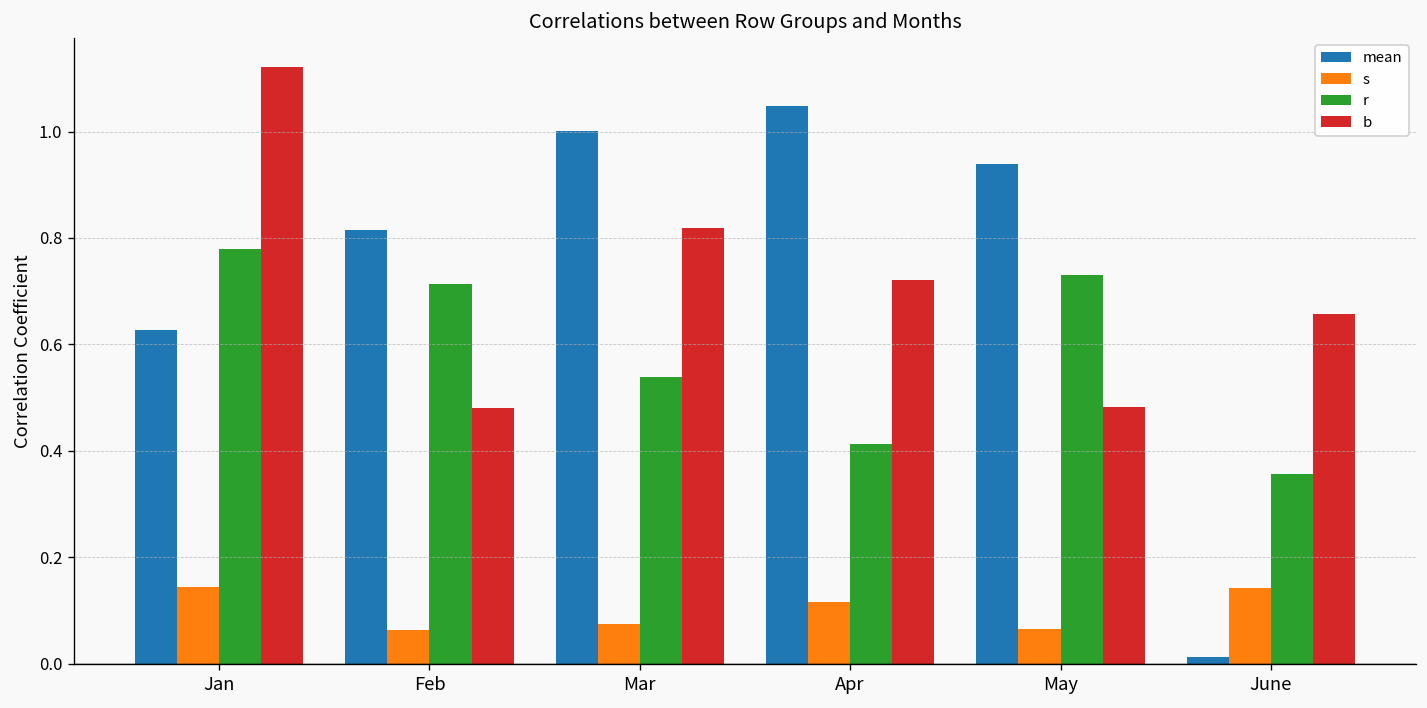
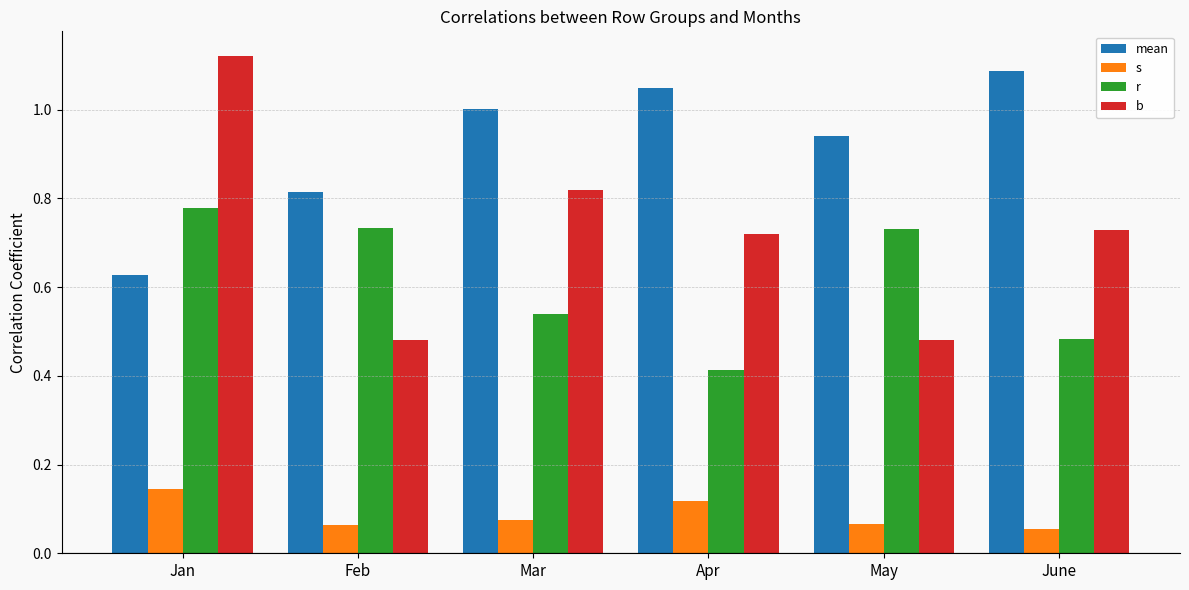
  {
    "mean": {
      "Jan": 0.63,
      "Feb": 0.81,
      "Mar": 1.00,
      "Apr": 1.05,
      "May": 0.94,
-     "June": 0.01
+     "June": 1.09
    },
    "s": {
      "Jan": 0.14,
      "Feb": 0.06,
      "Mar": 0.07,
      "Apr": 0.12,
      "May": 0.07,
-     "June": 0.14
+     "June": 0.06
    },
    "r": {
      "Jan": 0.78,
-     "Feb": 0.71,
+     "Feb": 0.73,
      "Mar": 0.54,
      "Apr": 0.41,
      "May": 0.73,
-     "June": 0.36
+     "June": 0.48
    },
    "b": {
      "Jan": 1.12,
      "Feb": 0.48,
      "Mar": 0.82,
      "Apr": 0.72,
      "May": 0.48,
-     "June": 0.66
+     "June": 0.73
    }
  }
